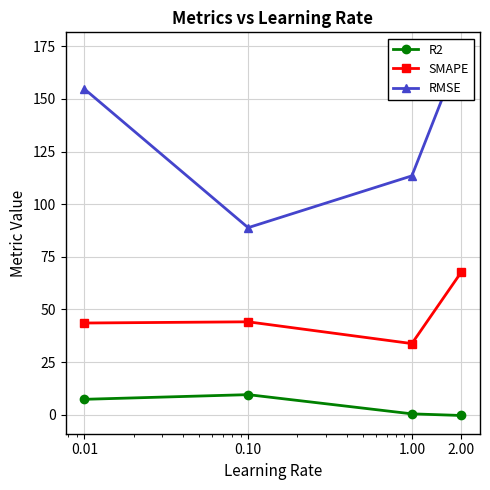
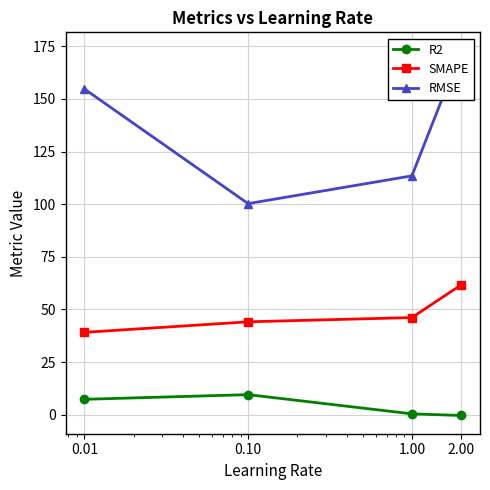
  {
    "R2": {
      "0.01": 7,
      "0.10": 10,
      "1.00": 0,
      "2.00": 0
    },
    "SMAPE": {
-     "0.01": 44,
+     "0.01": 39,
      "0.10": 44,
-     "1.00": 34,
-     "2.00": 68
+     "1.00": 46,
+     "2.00": 62
    },
    "RMSE": {
      "0.01": 155,
-     "0.10": 89,
+     "0.10": 100,
      "1.00": 113
    }
  }
